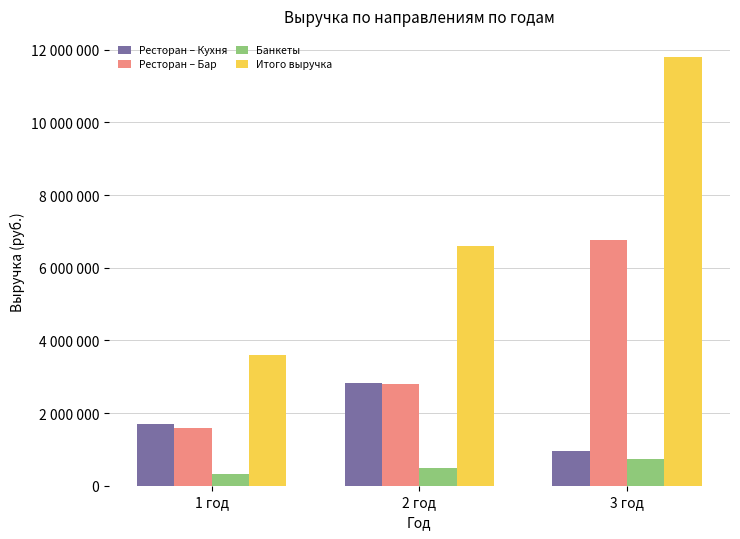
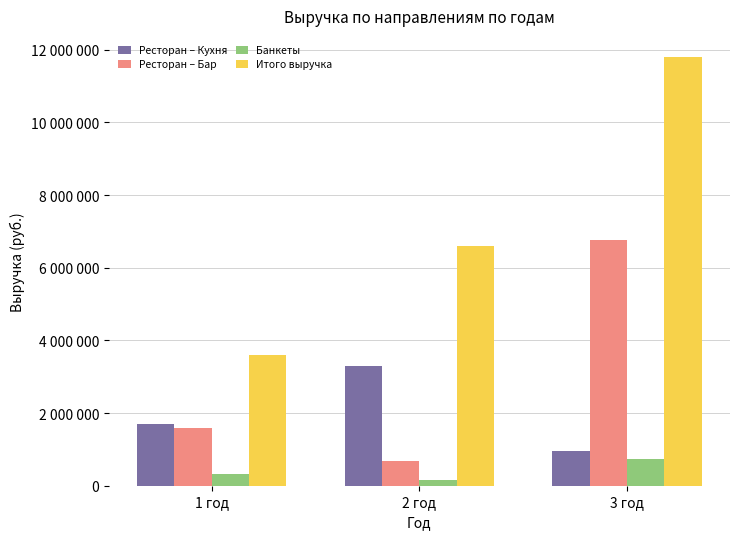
  {
    "Ресторан – Кухня": {
      "1 год": 1700000,
-     "2 год": 2800000,
+     "2 год": 3300000,
      "3 год": 900000
    },
    "Ресторан – Бар": {
      "1 год": 1600000,
-     "2 год": 2800000,
+     "2 год": 700000,
      "3 год": 6800000
    },
    "Банкеты": {
      "1 год": 300000,
-     "2 год": 500000,
+     "2 год": 200000,
      "3 год": 700000
    },
    "Итого выручка": {
      "1 год": 3600000,
      "2 год": 6600000,
      "3 год": 11800000
    }
  }
